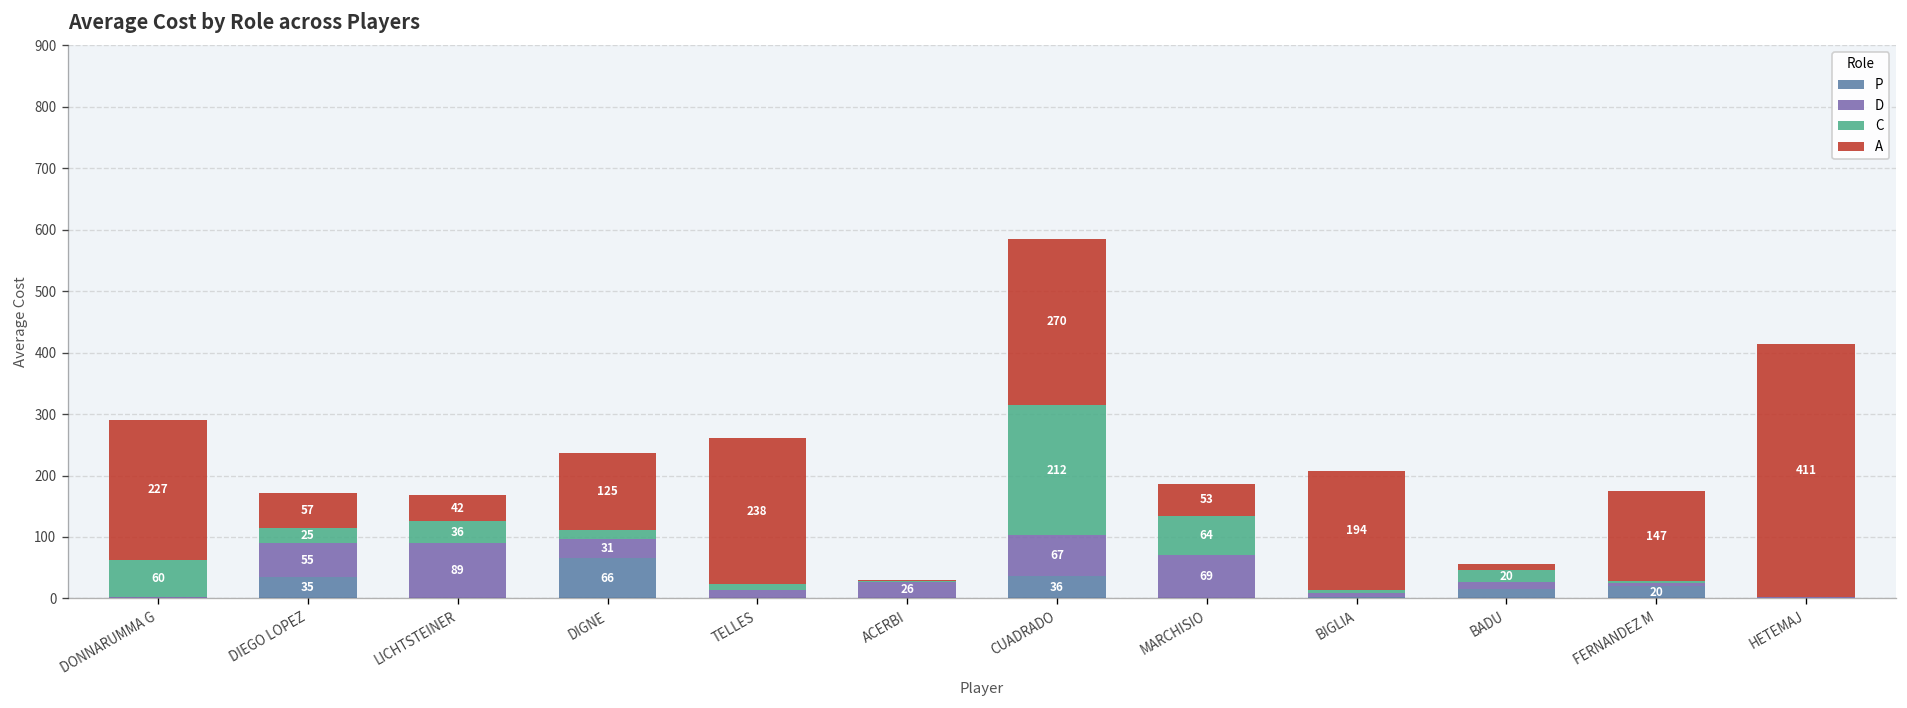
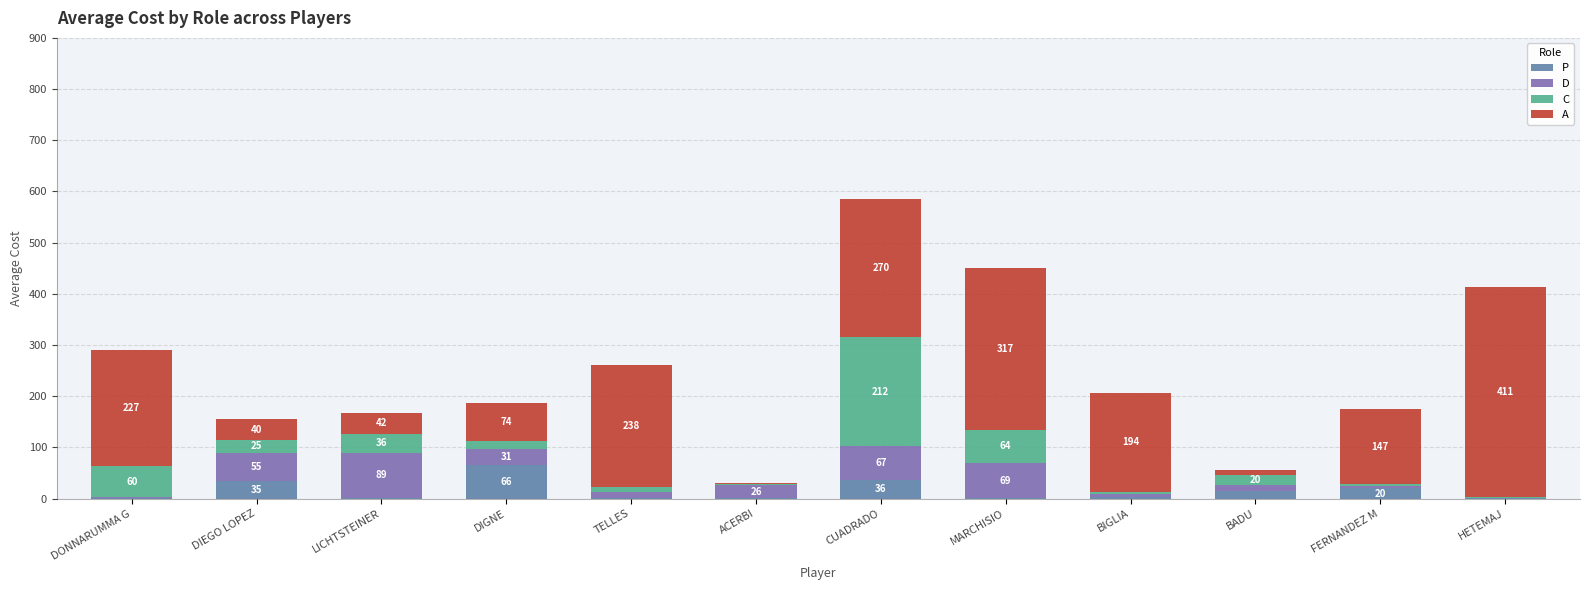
  {
    "A": {
      "DONNARUMMA G": 227,
-     "DIEGO LOPEZ": 57,
+     "DIEGO LOPEZ": 40,
      "LICHTSTEINER": 42,
-     "DIGNE": 125,
+     "DIGNE": 74,
      "TELLES": 238,
      "CUADRADO": 270,
-     "MARCHISIO": 53,
+     "MARCHISIO": 317,
      "BIGLIA": 194,
      "FERNANDEZ M": 147,
      "HETEMAJ": 411
    }
  }
